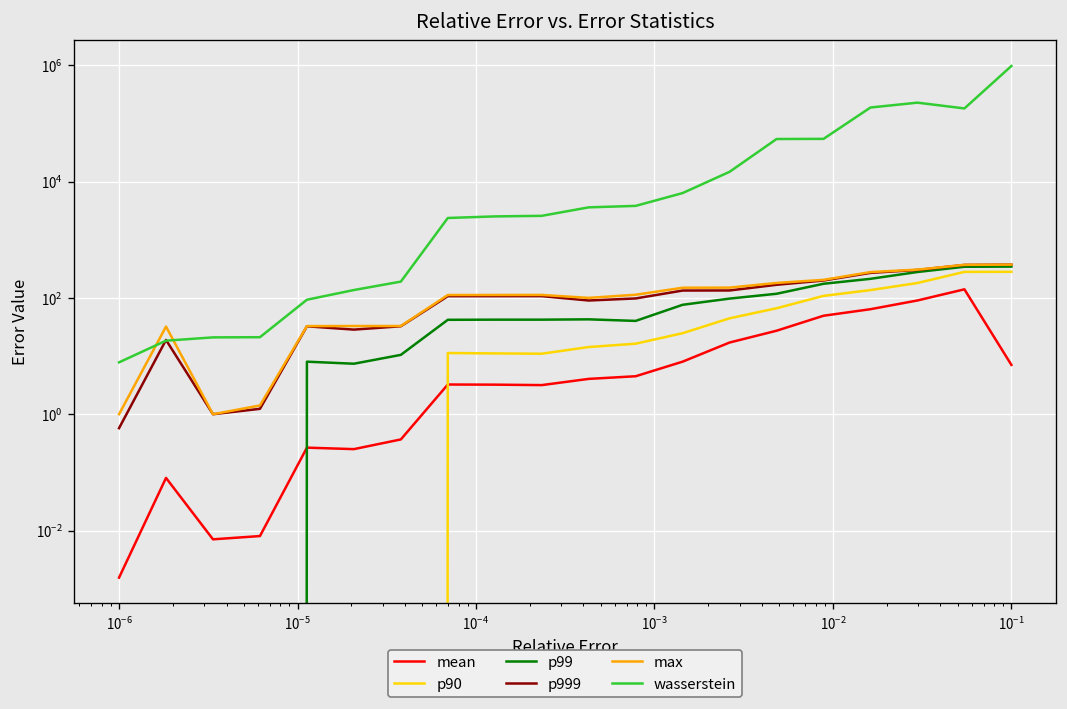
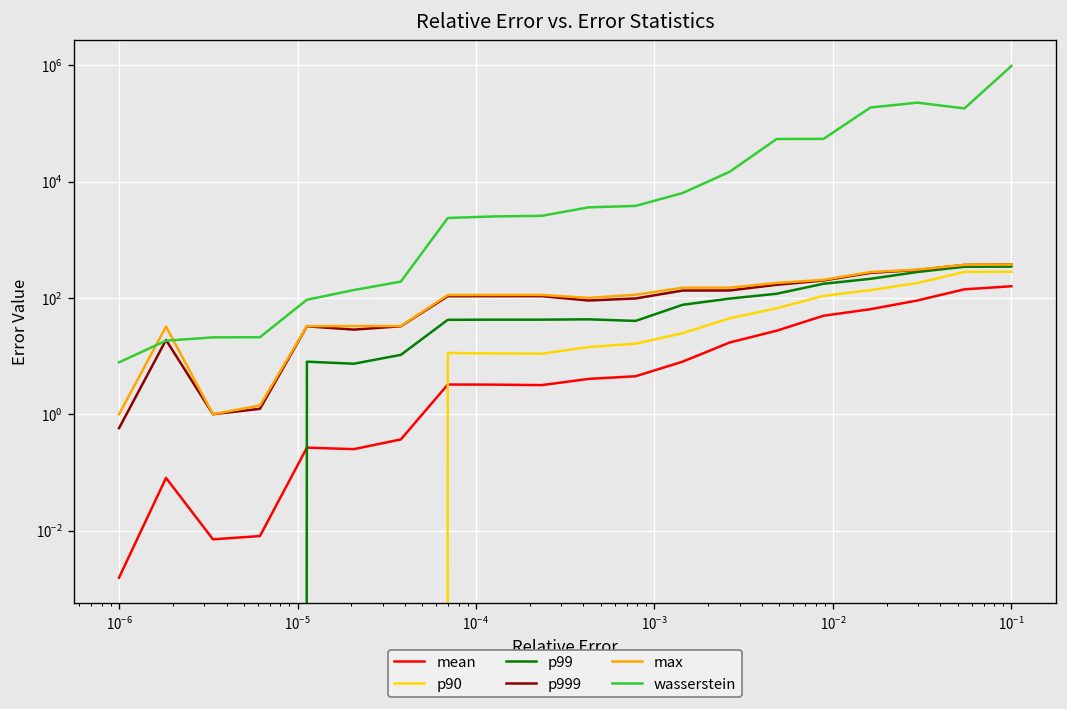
  {
    "mean": {
      "10^-6": 0.0015,
-     "10^-1": 7
+     "10^-1": 160
    },
    "p999": {
      "10^-6": 0.6
    },
    "wasserstein": {
      "10^-6": 8,
      "10^-1": 1000000
    }
  }
